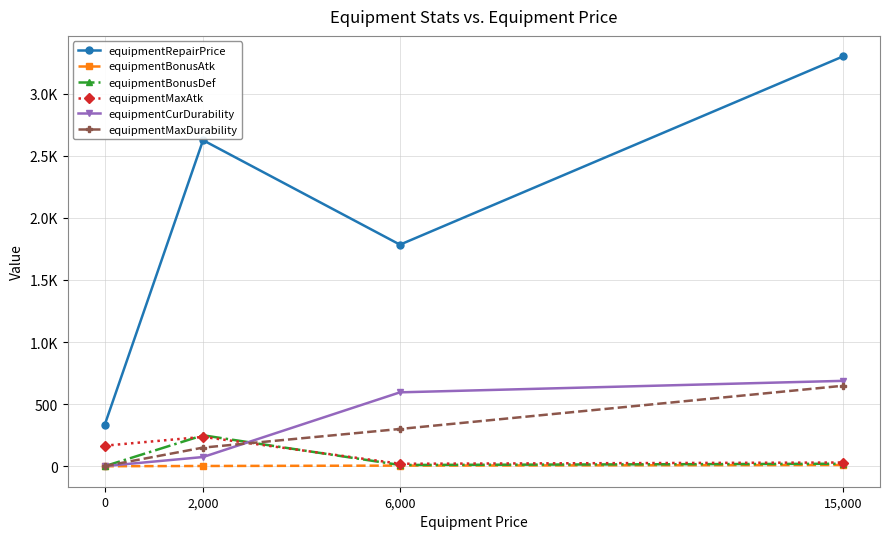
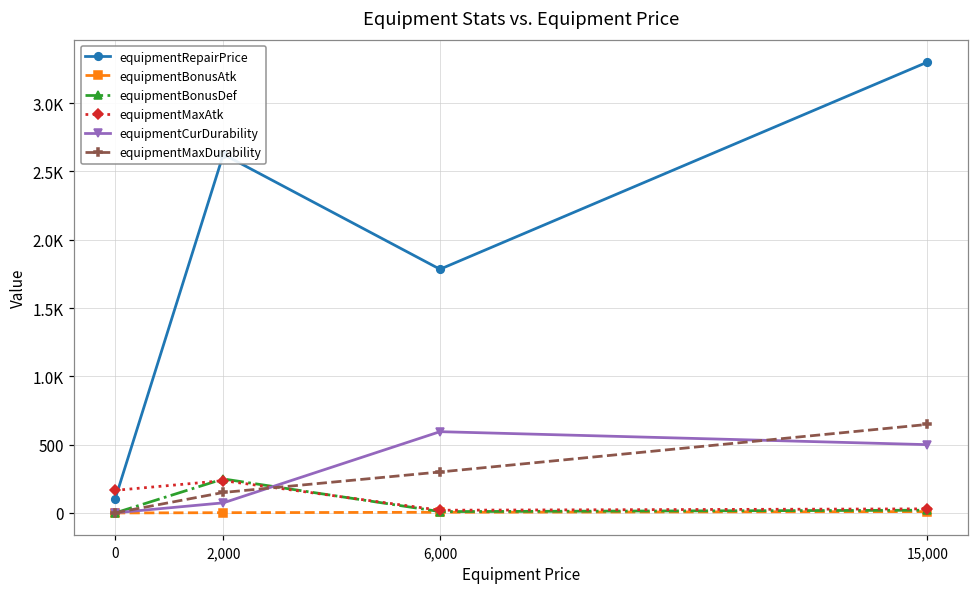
  {
    "equipmentRepairPrice": {
-     "0": 330,
+     "0": 100,
      "2,000": 2630,
      "6,000": 1780,
      "15,000": 3300
    },
    "equipmentBonusAtk": {
      "2,000": 0
    },
    "equipmentMaxAtk": {
      "0": 170
    },
    "equipmentCurDurability": {
      "2,000": 70,
      "6,000": 600,
-     "15,000": 690
+     "15,000": 500
    },
    "equipmentMaxDurability": {
      "2,000": 150,
      "6,000": 300,
      "15,000": 650
    }
  }
